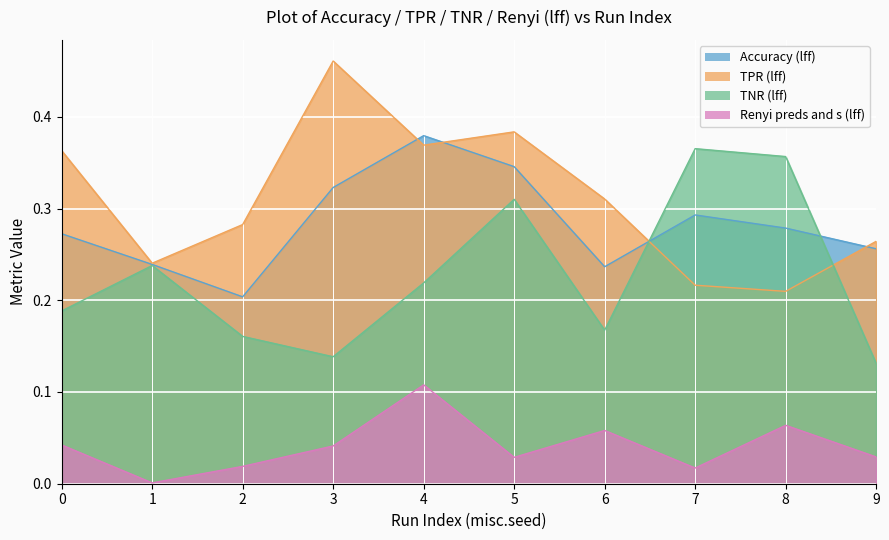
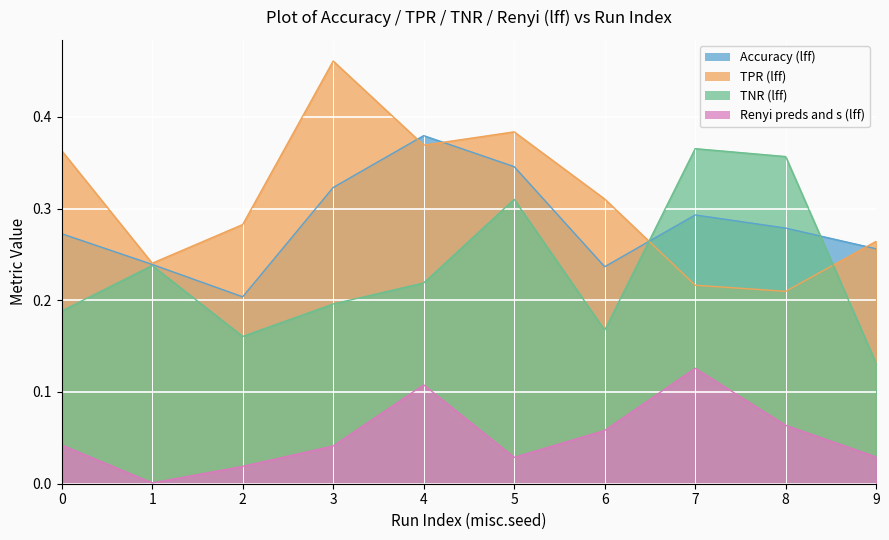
  {
    "Accuracy (lff)": {
      "0": 0.27,
      "2": 0.20,
      "3": 0.32,
      "4": 0.38,
      "5": 0.35,
      "6": 0.24,
      "7": 0.29,
      "8": 0.28,
      "9": 0.26
    },
    "TPR (lff)": {
      "0": 0.36,
      "2": 0.28,
      "3": 0.46,
      "4": 0.37,
      "5": 0.38,
      "6": 0.31,
      "7": 0.22,
      "8": 0.21,
      "9": 0.26
    },
    "TNR (lff)": {
      "0": 0.19,
      "2": 0.16,
-     "3": 0.14,
+     "3": 0.20,
      "4": 0.22,
      "5": 0.31,
      "6": 0.17,
      "7": 0.37,
      "8": 0.36,
      "9": 0.13
    },
    "Renyi preds and s (lff)": {
      "0": 0.04,
      "1": 0.00,
      "2": 0.02,
      "3": 0.04,
      "4": 0.11,
      "5": 0.03,
      "6": 0.06,
-     "7": 0.02,
+     "7": 0.13,
      "8": 0.06,
      "9": 0.03
    }
  }
